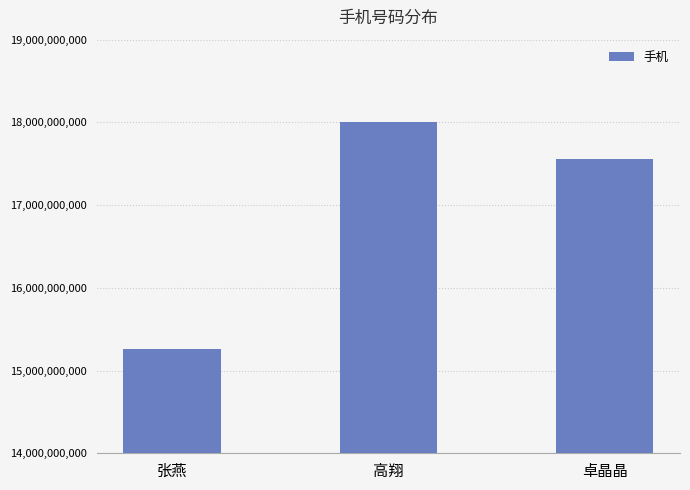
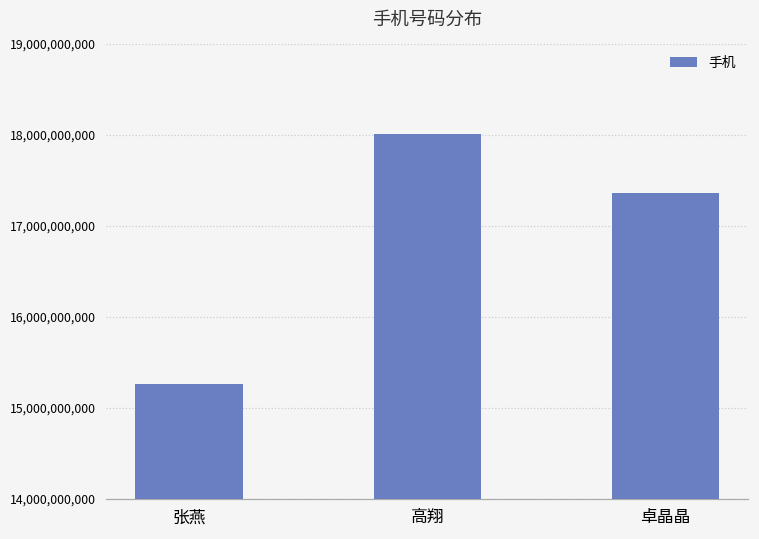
  {
    "张燕": "15,300,000,000",
    "高翔": "18,000,000,000",
-   "卓晶晶": "17,600,000,000"
+   "卓晶晶": "17,400,000,000"
  }
